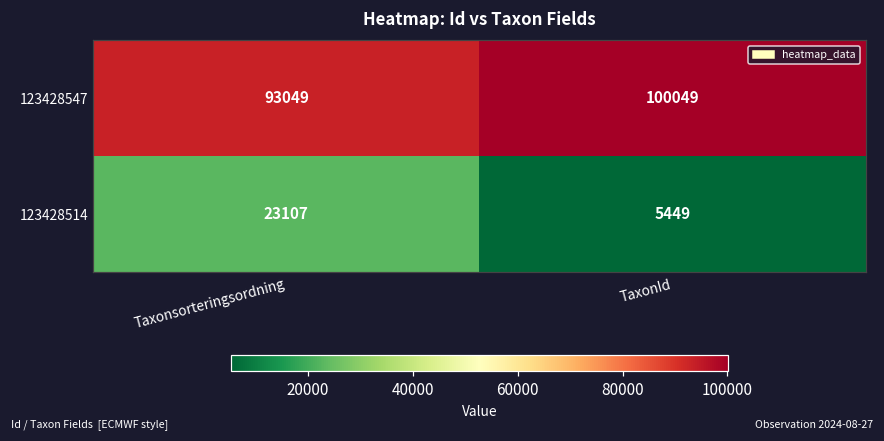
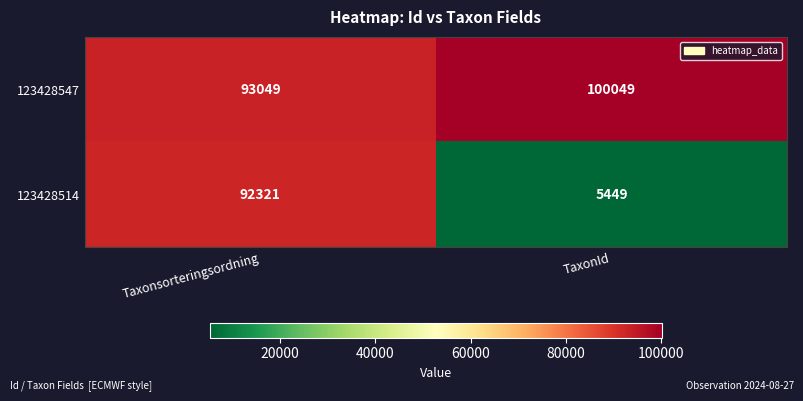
  {
    "123428547": {
      "Taxonsorteringsordning": 93049,
      "TaxonId": 100049
    },
    "123428514": {
-     "Taxonsorteringsordning": 23107,
+     "Taxonsorteringsordning": 92321,
      "TaxonId": 5449
    }
  }
